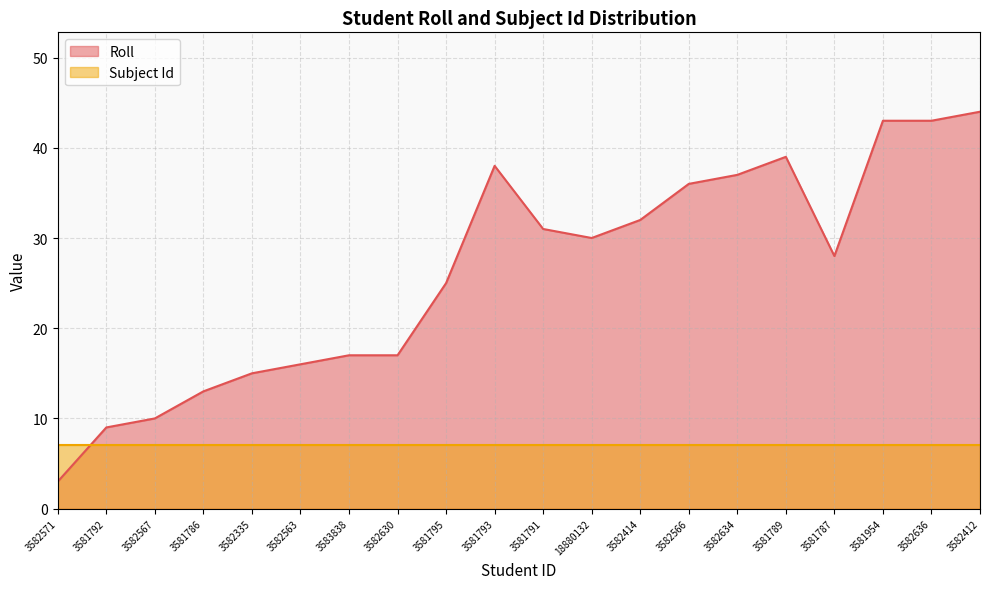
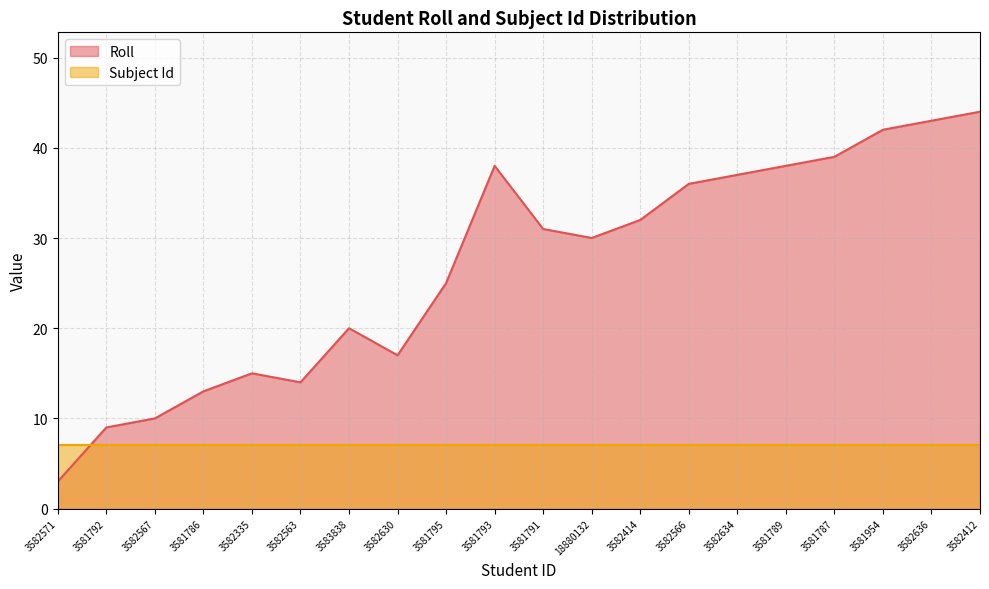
  {
    "Roll": {
      "3582571": 3,
      "3581792": 9,
      "3582567": 10,
      "3581786": 13,
      "3582335": 15,
-     "3582563": 16,
-     "3583838": 17,
+     "3582563": 14,
+     "3583838": 20,
      "3582630": 17,
      "3581795": 25,
      "3581793": 38,
      "3581791": 31,
      "18880132": 30,
      "3582414": 32,
      "3582566": 36,
      "3582634": 37,
-     "3581789": 39,
-     "3581787": 28,
-     "3581954": 43,
+     "3581789": 38,
+     "3581787": 39,
+     "3581954": 42,
      "3582636": 43,
      "3582412": 44
    },
    "Subject Id": {
      "3582571": 7,
      "3581792": 7,
      "3582567": 7,
      "3581786": 7,
      "3582335": 7,
      "3582563": 7,
      "3583838": 7,
      "3582630": 7,
      "3581795": 7,
      "3581793": 7,
      "3581791": 7,
      "18880132": 7,
      "3582414": 7,
      "3582566": 7,
      "3582634": 7,
      "3581789": 7,
      "3581787": 7,
      "3581954": 7,
      "3582636": 7,
      "3582412": 7
    }
  }
